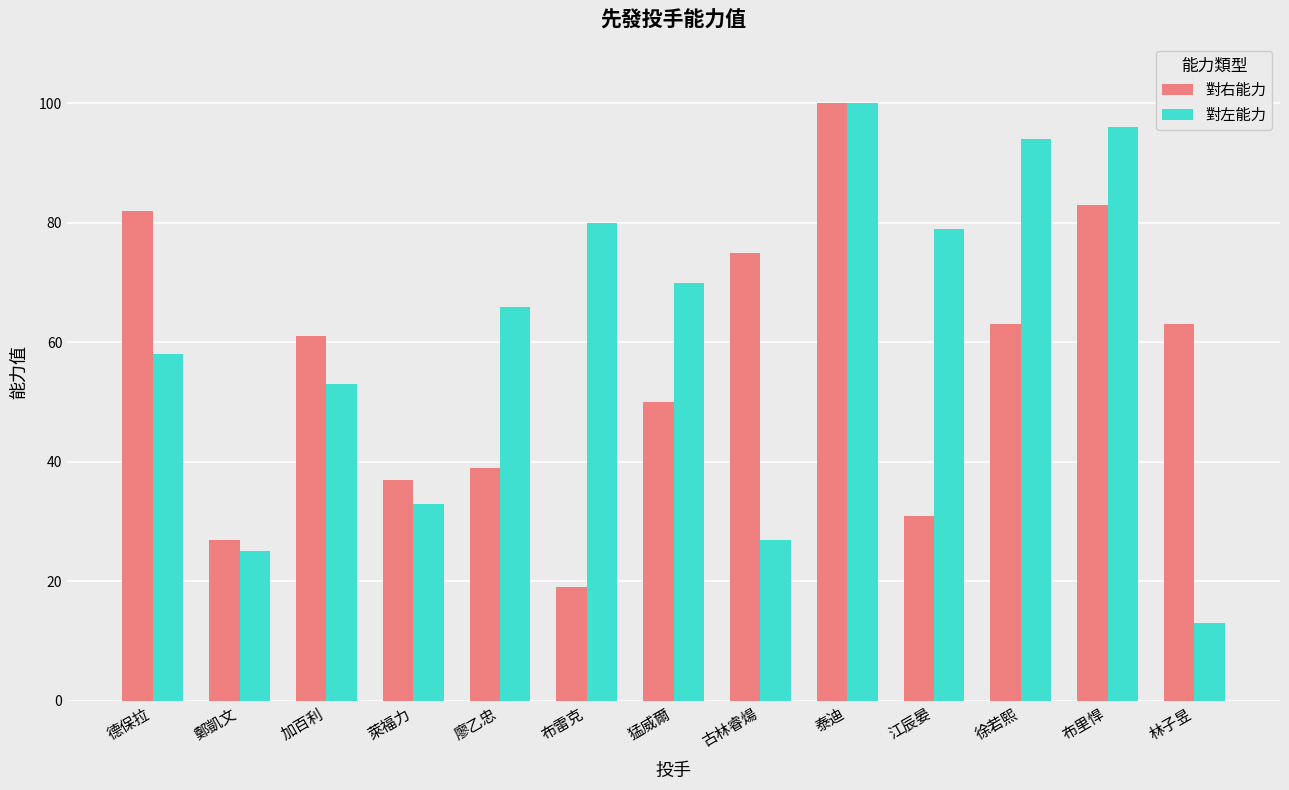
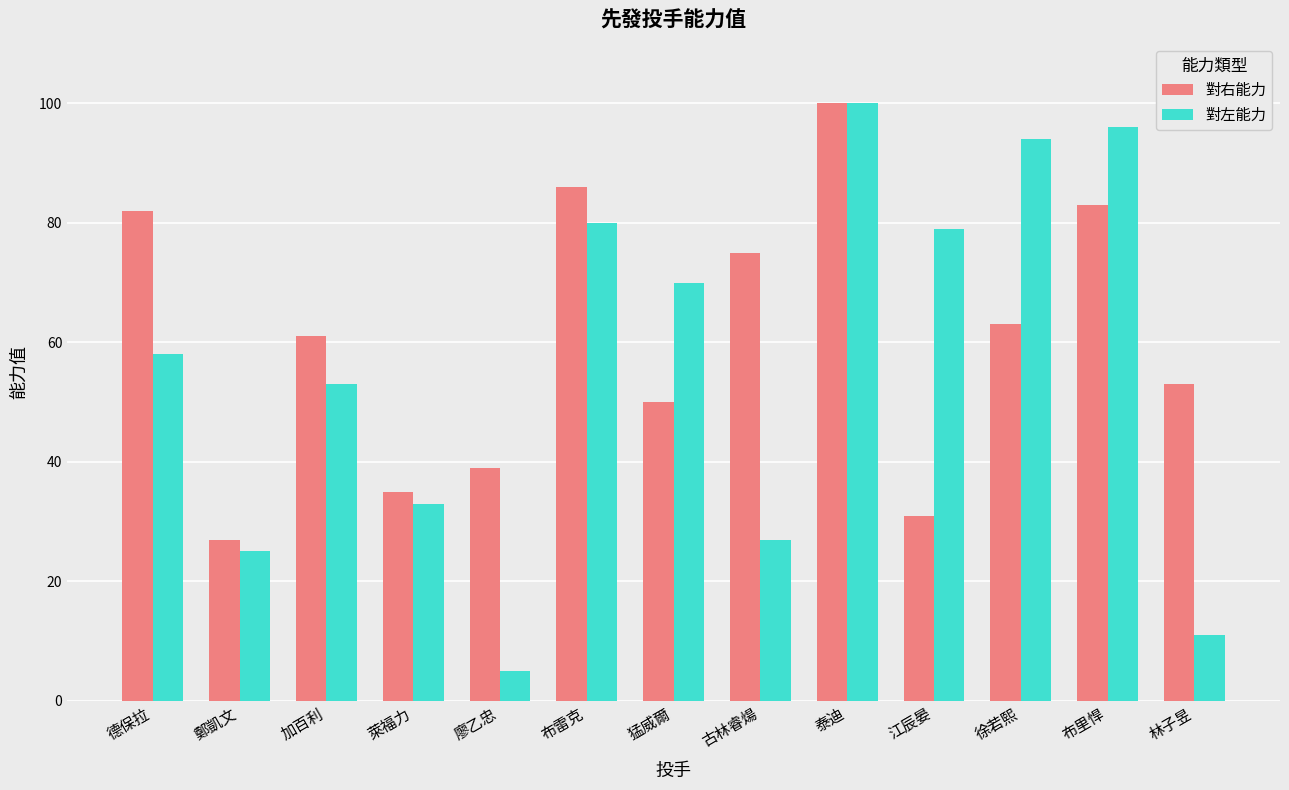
  {
    "對右能力": {
      "德保拉": 82,
      "鄭凱文": 27,
      "加百利": 61,
-     "萊福力": 37,
+     "萊福力": 35,
      "廖乙忠": 39,
-     "布雷克": 19,
+     "布雷克": 86,
      "猛威爾": 50,
      "古林睿煬": 75,
      "泰迪": 100,
      "江辰晏": 31,
      "徐若熙": 63,
      "布里悍": 83,
-     "林子昱": 63
+     "林子昱": 53
    },
    "對左能力": {
      "德保拉": 58,
      "鄭凱文": 25,
      "加百利": 53,
      "萊福力": 33,
-     "廖乙忠": 66,
+     "廖乙忠": 5,
      "布雷克": 80,
      "猛威爾": 70,
      "古林睿煬": 27,
      "泰迪": 100,
      "江辰晏": 79,
      "徐若熙": 94,
      "布里悍": 96,
-     "林子昱": 13
+     "林子昱": 11
    }
  }
